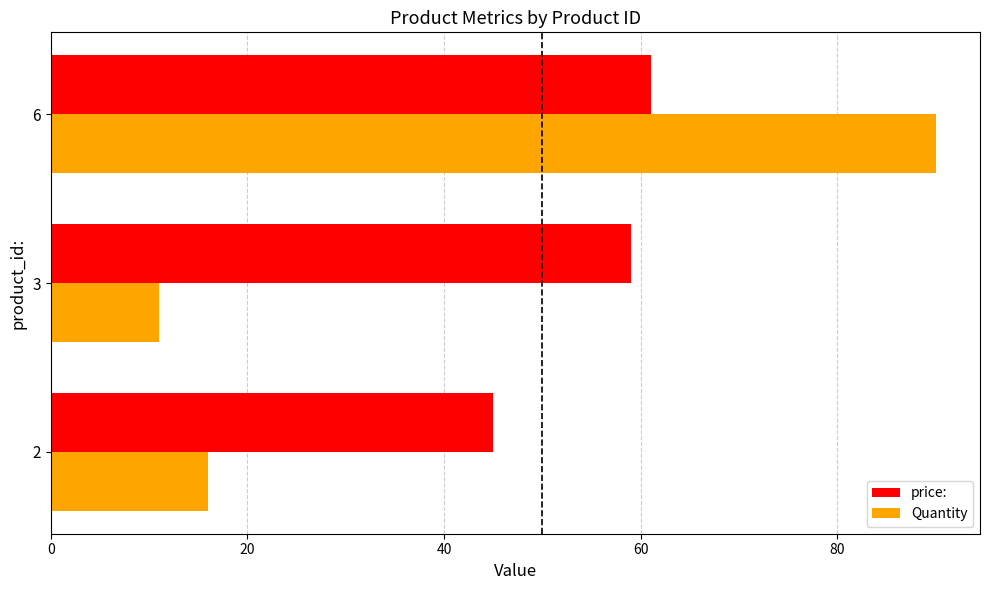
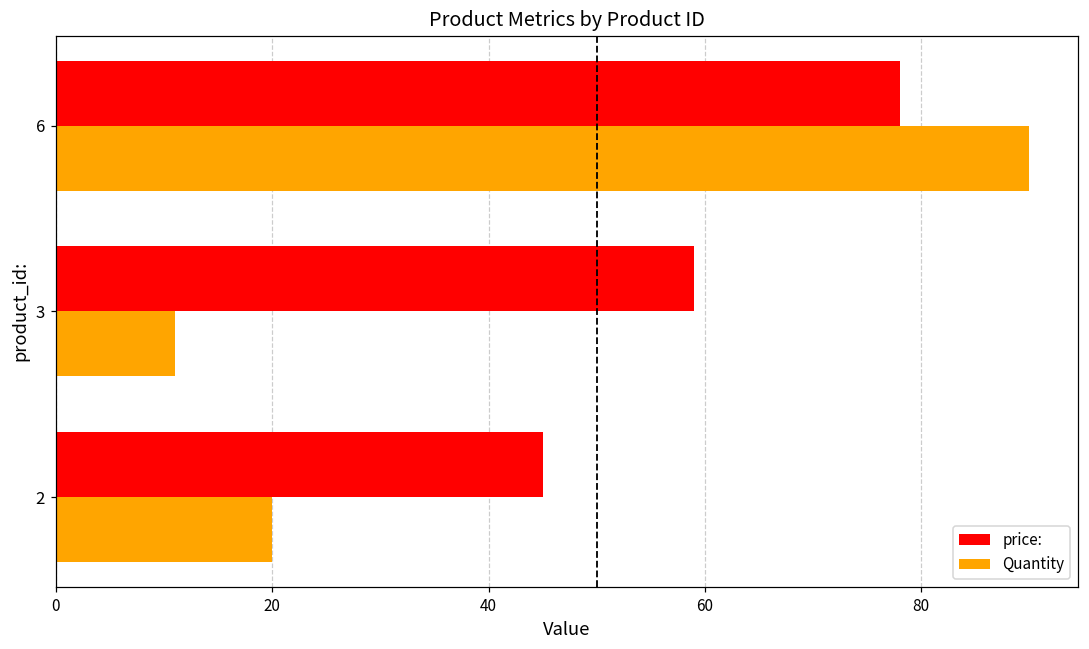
  {
    "price:": {
-     "6": 61,
+     "6": 78,
      "3": 59,
      "2": 45
    },
    "Quantity": {
      "6": 90,
      "3": 11,
-     "2": 16
+     "2": 20
    }
  }
